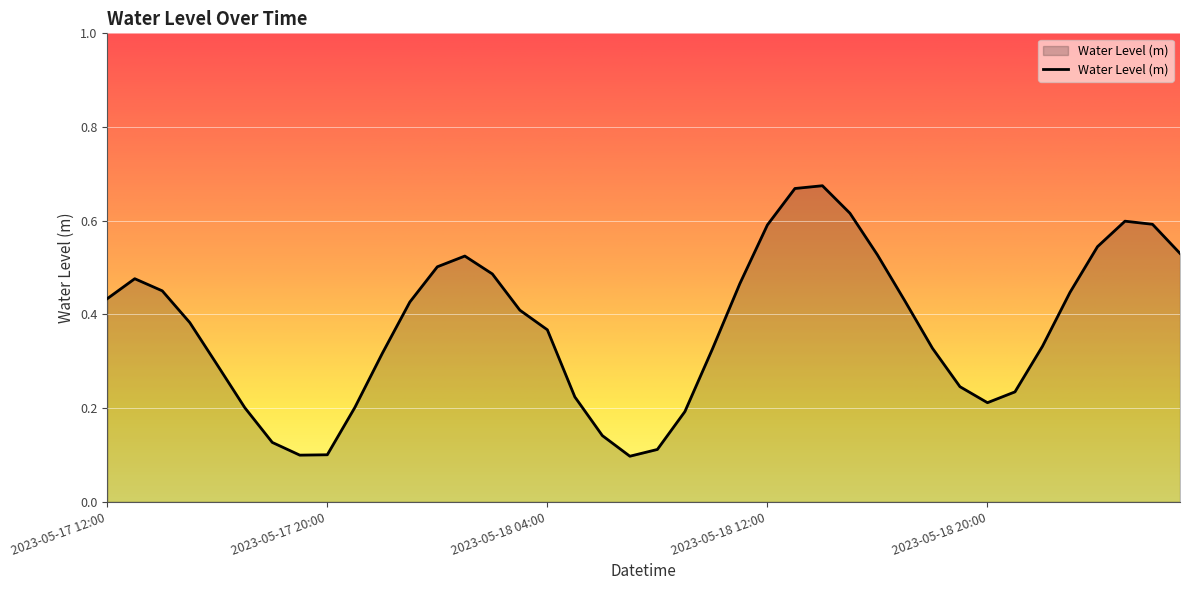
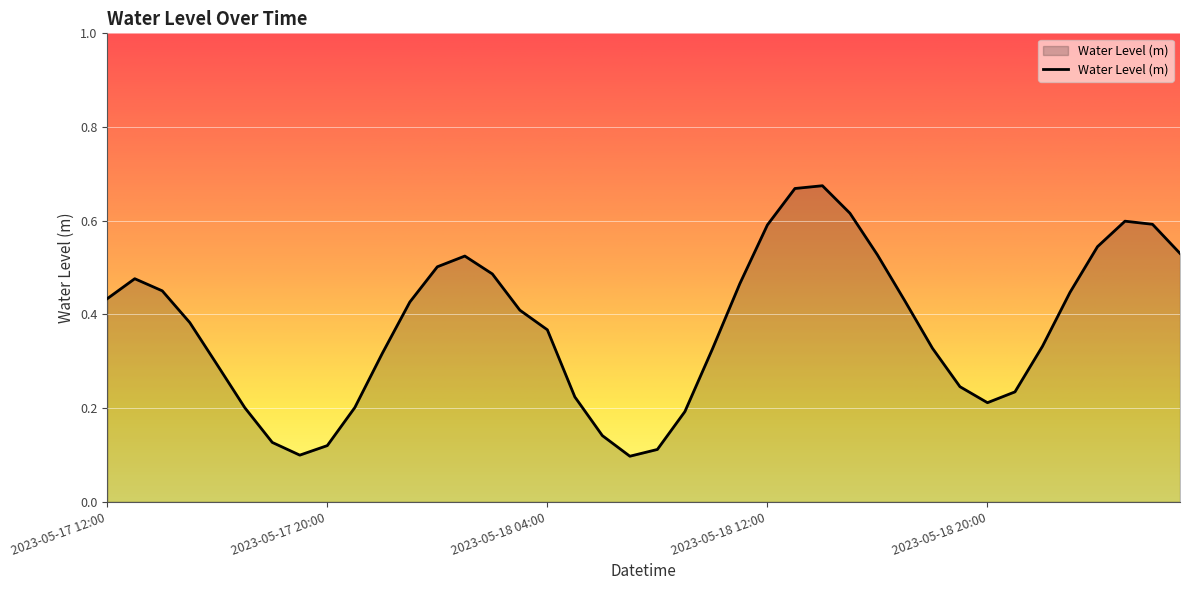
  {
    "2023-05-17 12:00": 0.43,
-   "2023-05-17 20:00": 0.10,
+   "2023-05-17 20:00": 0.12,
    "2023-05-18 04:00": 0.37,
    "2023-05-18 12:00": 0.59,
    "2023-05-18 20:00": 0.21
  }
